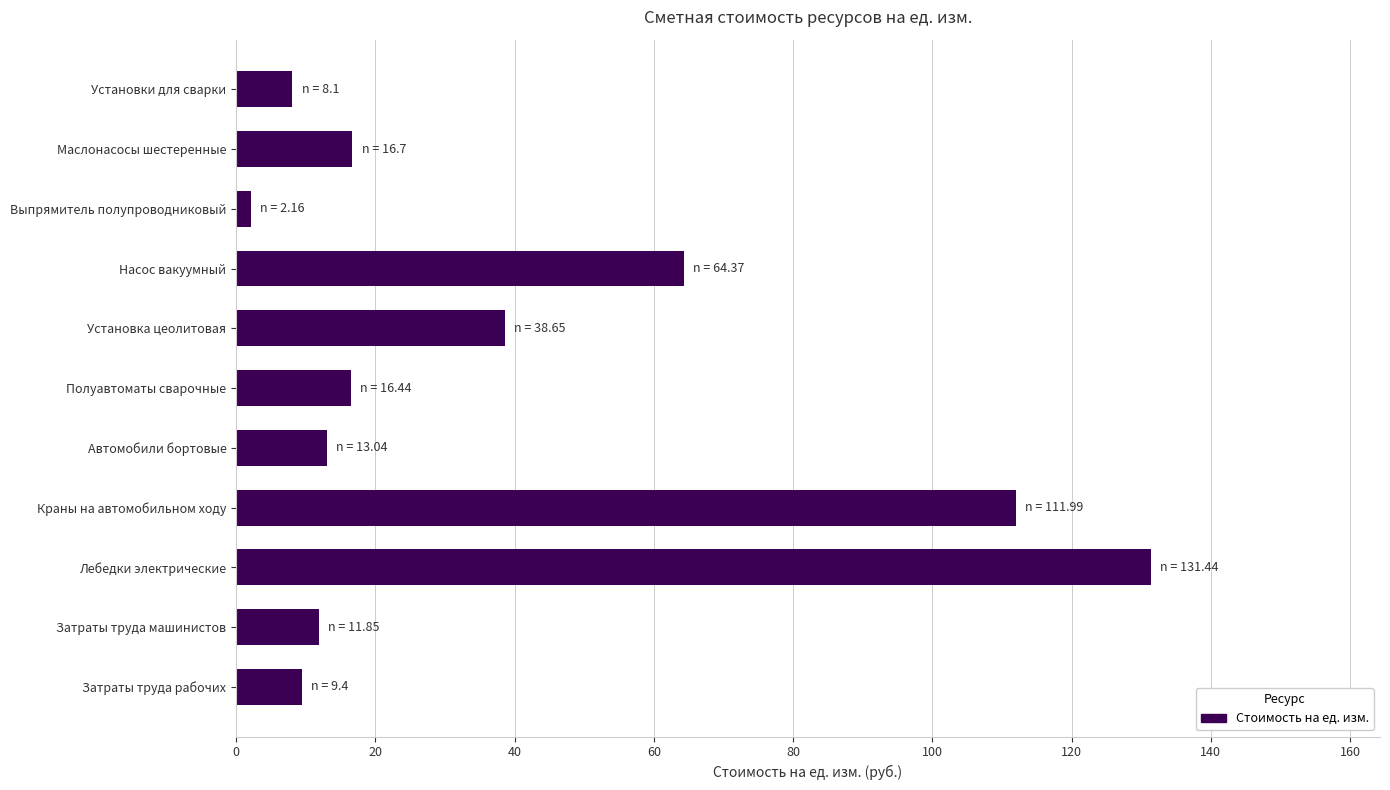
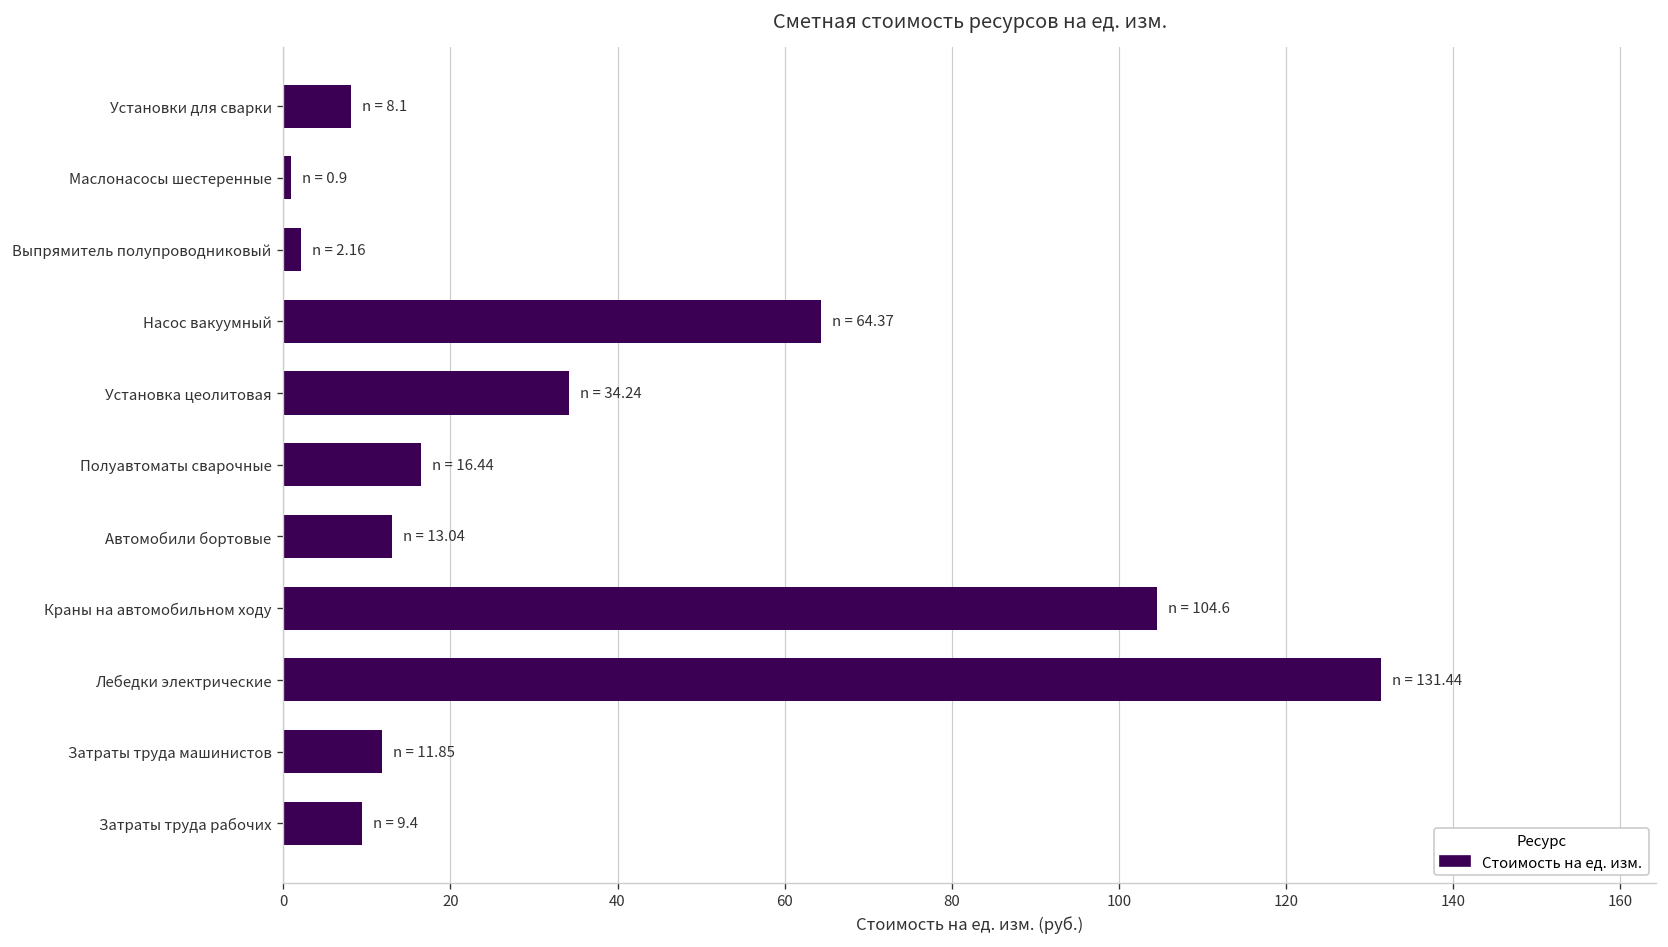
  {
    "Установки для сварки": 8.1,
-   "Маслонасосы шестеренные": 16.7,
+   "Маслонасосы шестеренные": 0.9,
    "Выпрямитель полупроводниковый": 2.16,
    "Насос вакуумный": 64.37,
-   "Установка цеолитовая": 38.65,
+   "Установка цеолитовая": 34.24,
    "Полуавтоматы сварочные": 16.44,
    "Автомобили бортовые": 13.04,
-   "Краны на автомобильном ходу": 111.99,
+   "Краны на автомобильном ходу": 104.6,
    "Лебедки электрические": 131.44,
    "Затраты труда машинистов": 11.85,
    "Затраты труда рабочих": 9.4
  }
